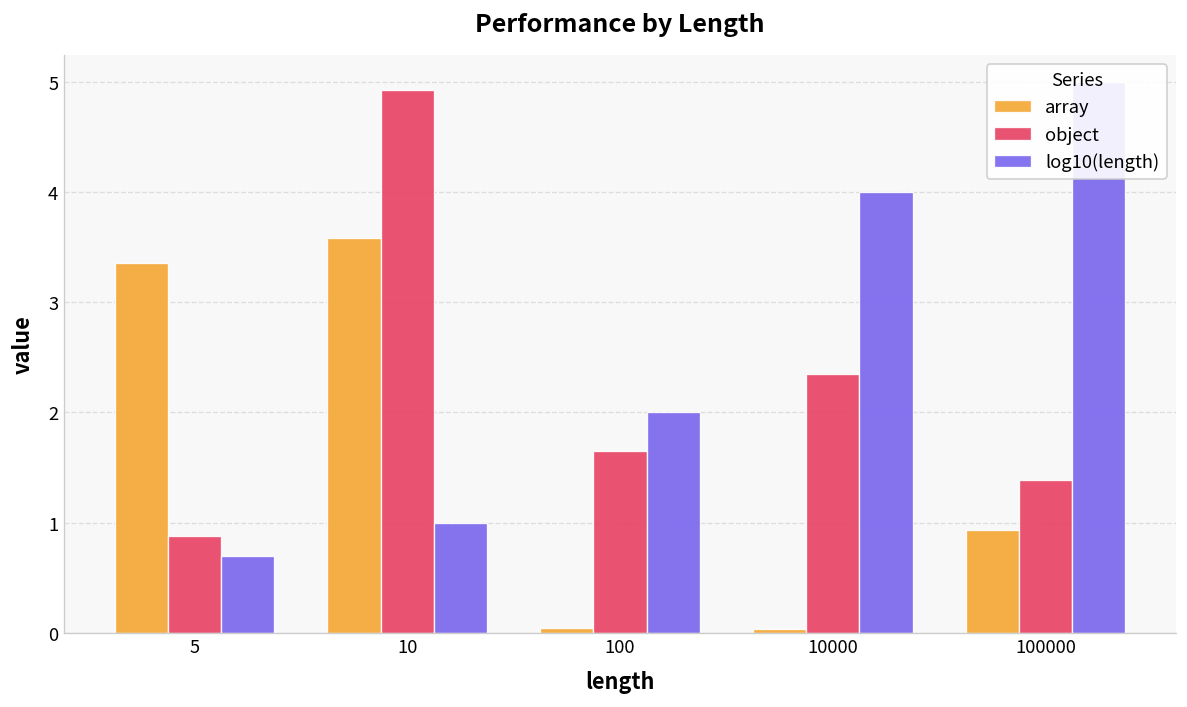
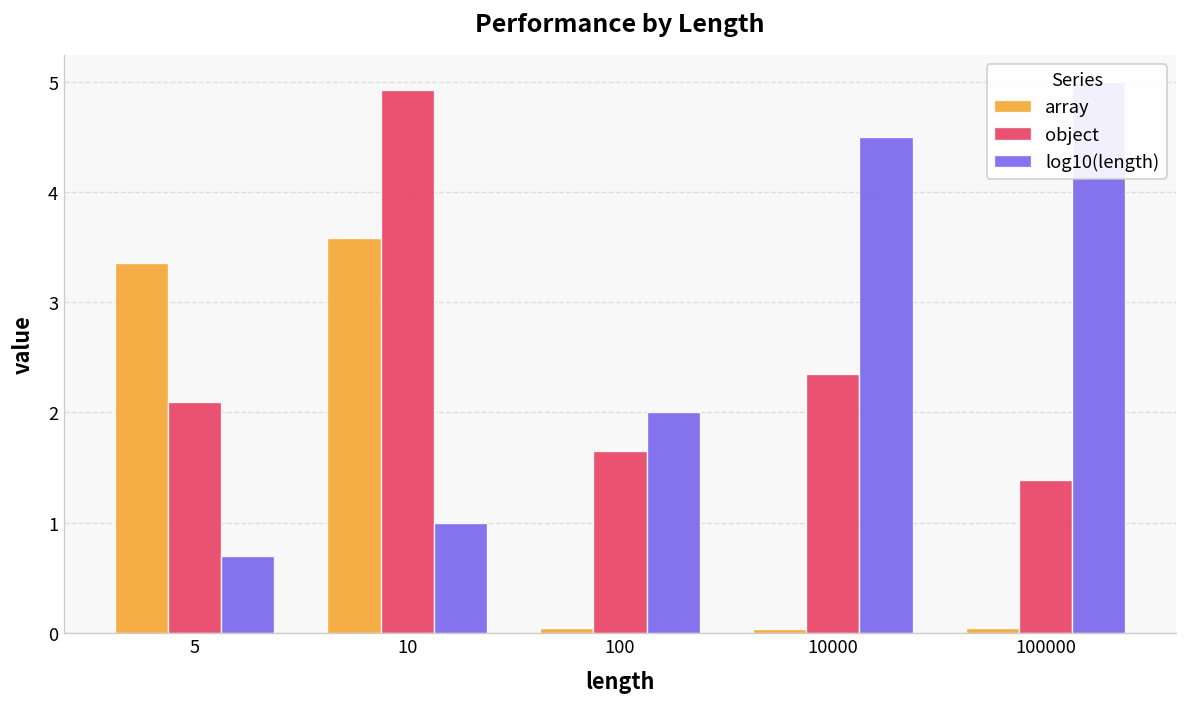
  {
    "array": {
      "5": 3.4,
      "10": 3.6,
      "100": 0.0,
      "10000": 0.0,
-     "100000": 0.9
+     "100000": 0.0
    },
    "object": {
-     "5": 0.9,
+     "5": 2.1,
      "10": 4.9,
      "100": 1.6,
      "10000": 2.3,
      "100000": 1.4
    },
    "log10(length)": {
      "5": 0.7,
      "10": 1.0,
      "100": 2.0,
-     "10000": 4.0
+     "10000": 4.5
    }
  }
